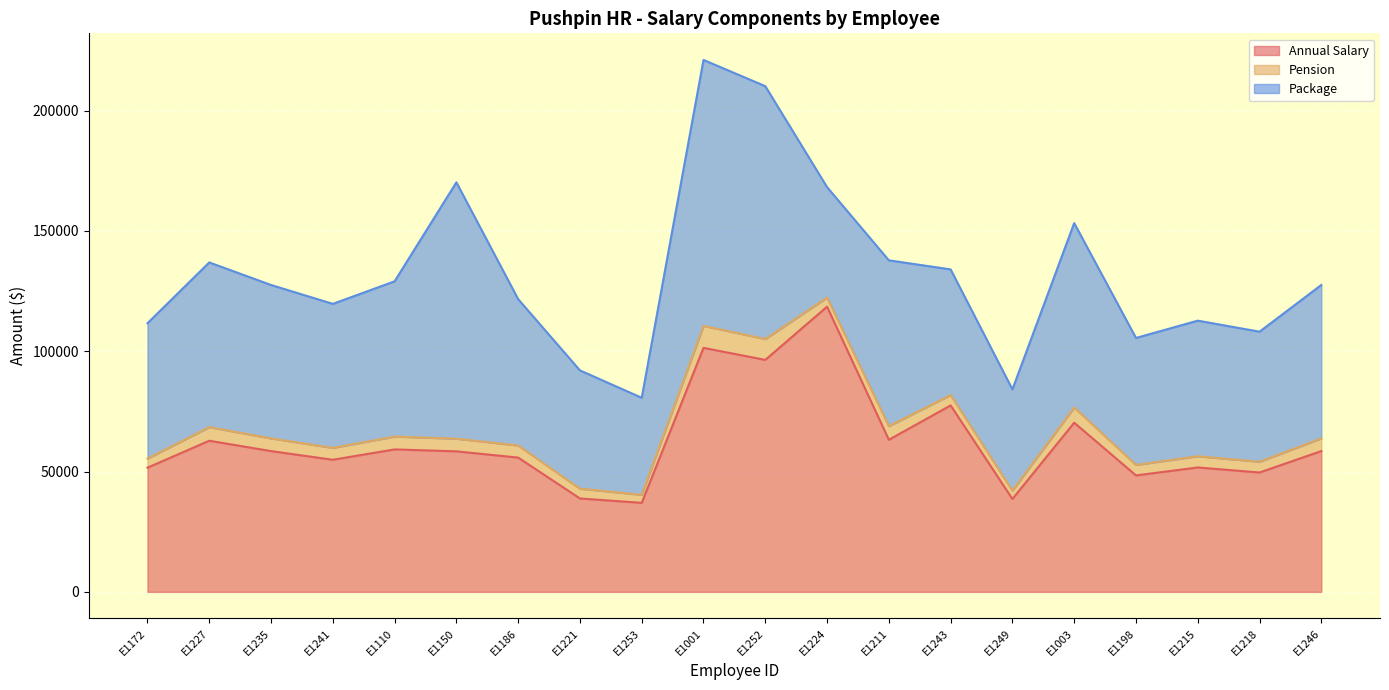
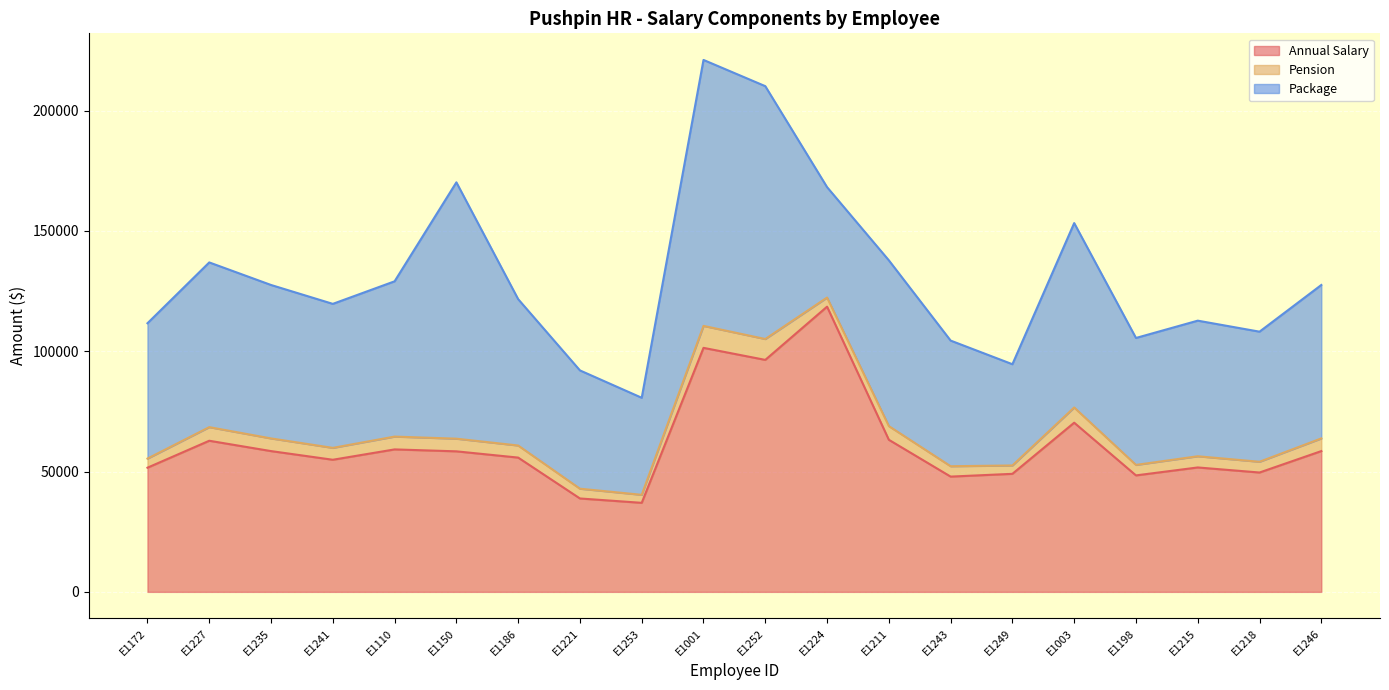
  {
    "Annual Salary": {
      "E1172": 52000,
      "E1227": 63000,
      "E1235": 59000,
      "E1241": 55000,
      "E1110": 59000,
      "E1150": 58000,
      "E1186": 56000,
      "E1221": 39000,
      "E1253": 37000,
      "E1001": 101000,
      "E1252": 96000,
      "E1224": 119000,
      "E1211": 63000,
-     "E1243": 77000,
-     "E1249": 39000,
+     "E1243": 48000,
+     "E1249": 49000,
      "E1003": 70000,
      "E1198": 48000,
      "E1215": 52000,
      "E1218": 50000,
      "E1246": 59000
    },
    "Pension": {
      "E1172": 4000,
      "E1227": 6000,
      "E1235": 5000,
      "E1241": 5000,
      "E1110": 5000,
      "E1150": 5000,
      "E1186": 5000,
      "E1221": 4000,
      "E1253": 3000,
      "E1001": 9000,
      "E1252": 9000,
      "E1224": 4000,
      "E1211": 6000,
      "E1243": 4000,
      "E1249": 3000,
      "E1003": 6000,
      "E1198": 4000,
      "E1215": 5000,
      "E1218": 4000,
      "E1246": 5000
    },
    "Package": {
      "E1172": 56000,
      "E1227": 68000,
      "E1235": 64000,
      "E1241": 60000,
      "E1110": 65000,
      "E1150": 107000,
      "E1186": 61000,
      "E1221": 49000,
      "E1253": 40000,
      "E1001": 111000,
      "E1252": 105000,
      "E1224": 46000,
      "E1211": 69000,
      "E1243": 52000,
      "E1249": 42000,
      "E1003": 77000,
      "E1198": 53000,
      "E1215": 56000,
      "E1218": 54000,
      "E1246": 64000
    }
  }
